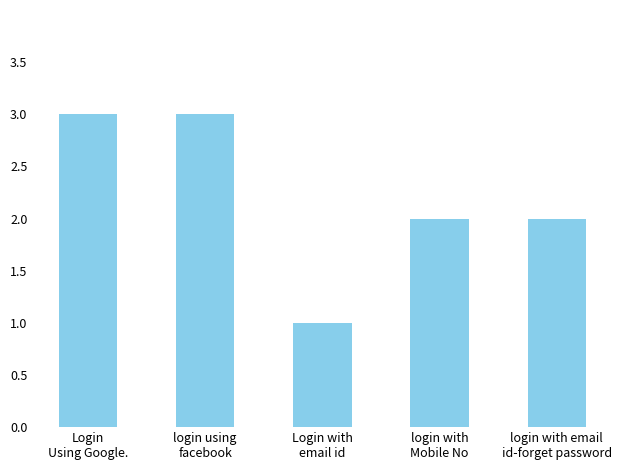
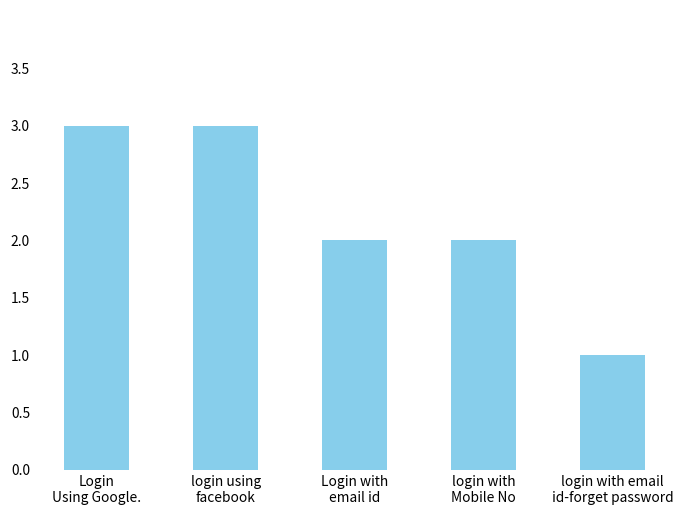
  {
    "Login Using Google.": 3,
    "login using facebook": 3,
-   "Login with email id": 1,
+   "Login with email id": 2,
    "login with Mobile No": 2,
-   "login with email id-forget password": 2
+   "login with email id-forget password": 1
  }
